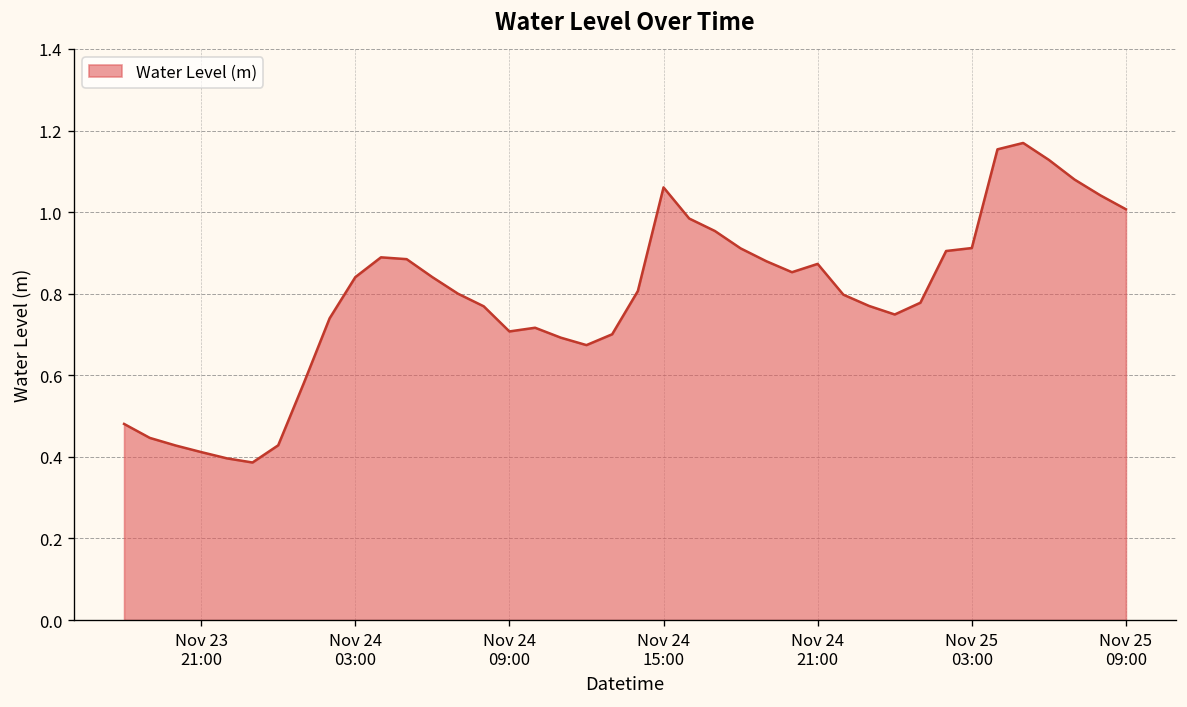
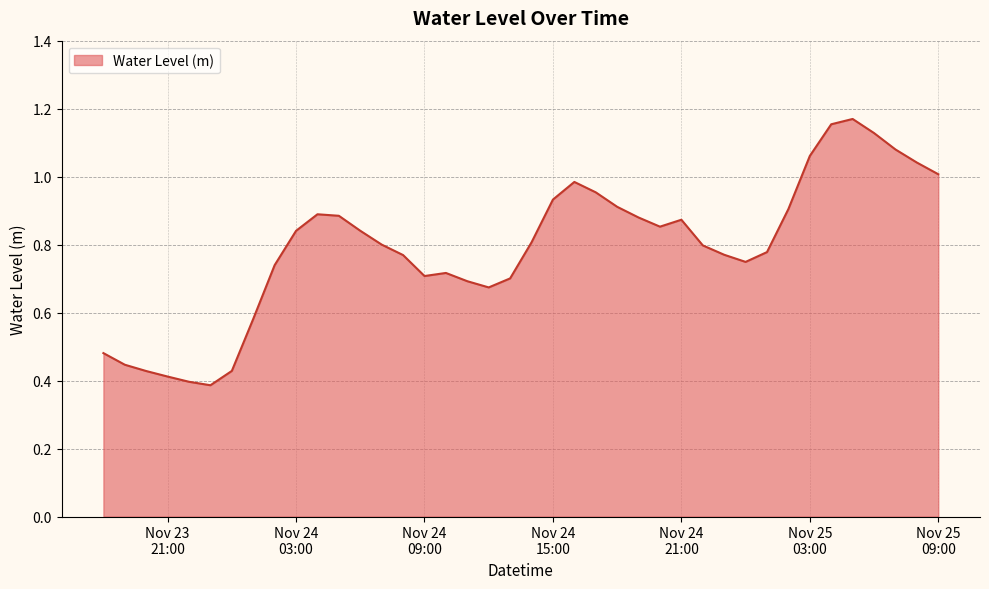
  {
    "Nov 23 21:00": 0.41,
    "Nov 24 03:00": 0.84,
    "Nov 24 09:00": 0.71,
-   "Nov 24 15:00": 1.06,
+   "Nov 24 15:00": 0.93,
    "Nov 24 21:00": 0.87,
-   "Nov 25 03:00": 0.91,
+   "Nov 25 03:00": 1.06,
    "Nov 25 09:00": 1.01
  }
